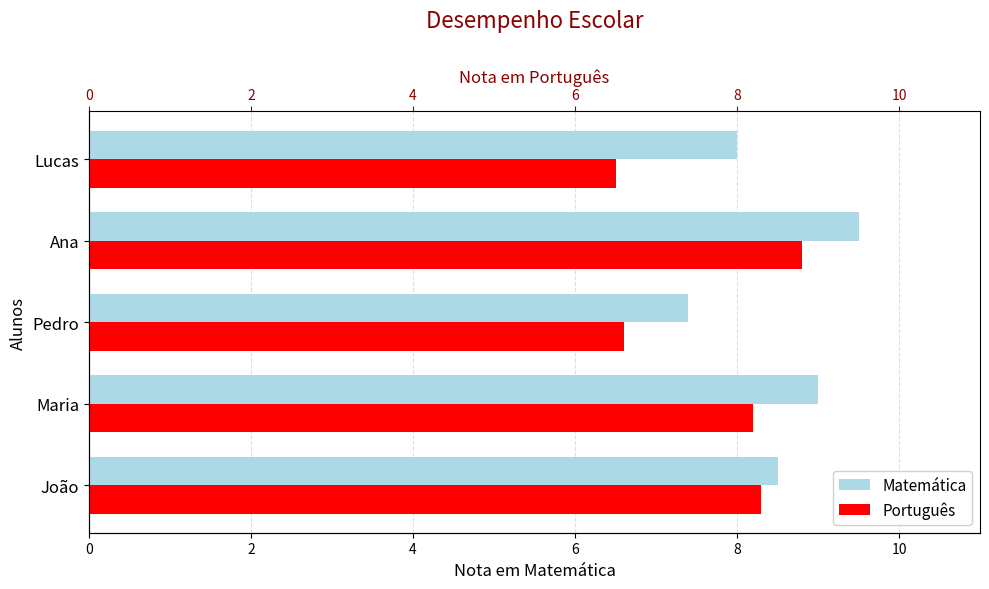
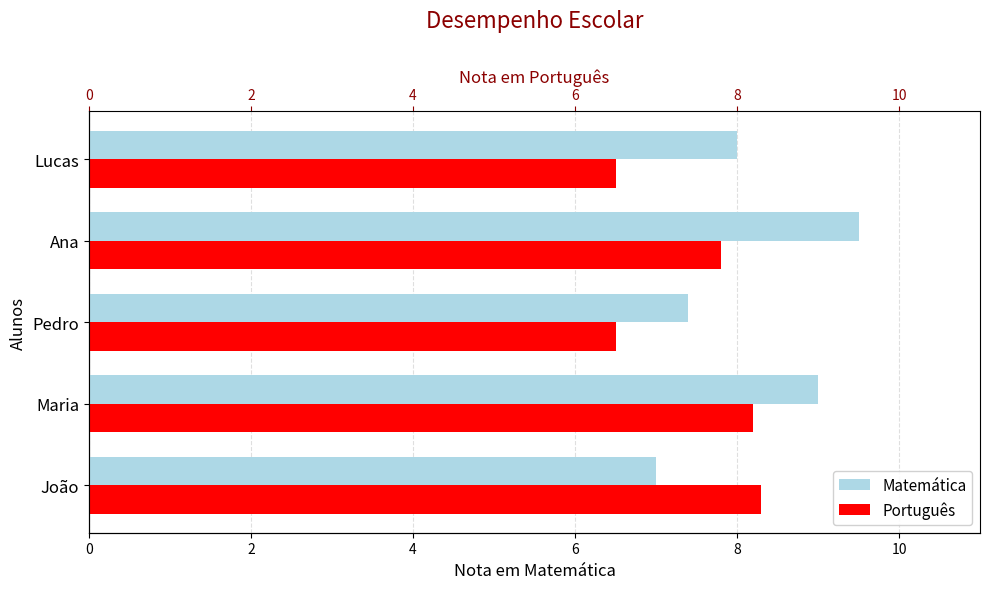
  {
    "Matemática": {
      "Lucas": 8.0,
      "Ana": 9.5,
      "Pedro": 7.4,
      "Maria": 9.0,
-     "João": 8.5
+     "João": 7.0
    },
    "Português": {
      "Lucas": 6.5,
-     "Ana": 8.8,
-     "Pedro": 6.6,
+     "Ana": 7.8,
+     "Pedro": 6.5,
      "Maria": 8.2,
      "João": 8.3
    }
  }
